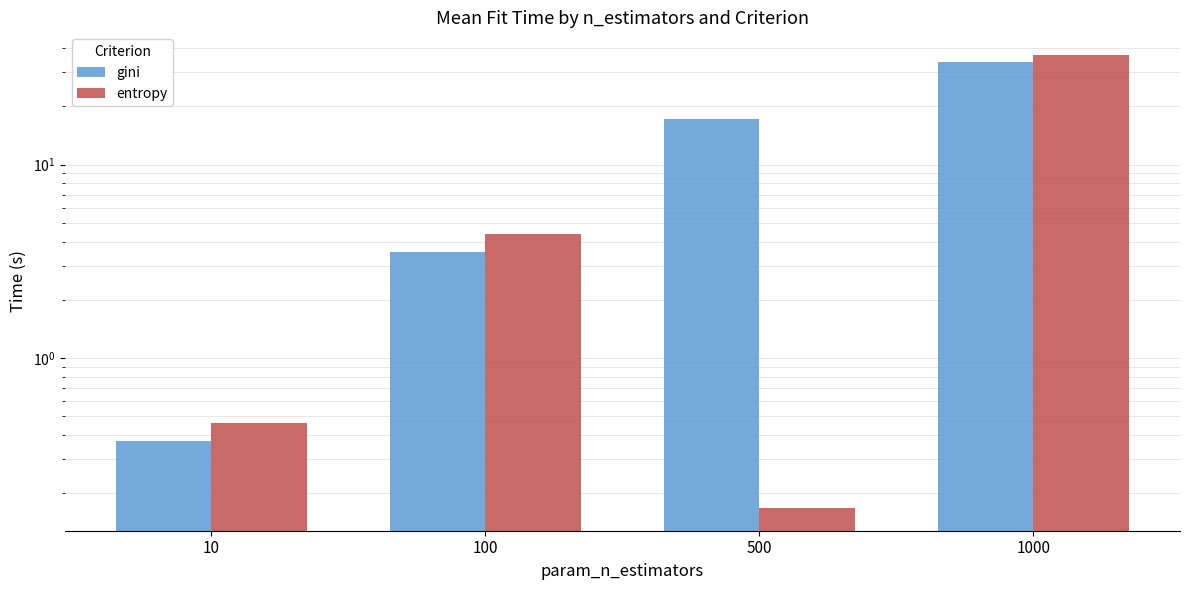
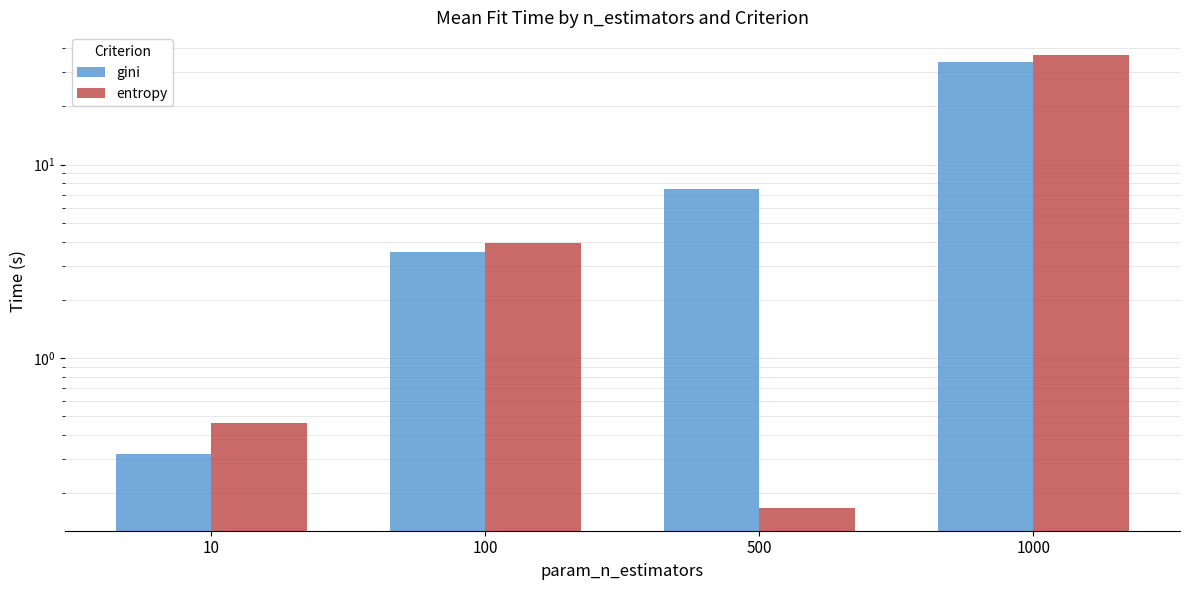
  {
    "gini": {
-     "10": 0.37,
+     "10": 0.32,
      "100": 3.5,
-     "500": 17,
+     "500": 7.5,
      "1000": 34
    },
    "entropy": {
      "10": 0.46,
-     "100": 4.4,
+     "100": 3.9,
      "500": 0.17,
      "1000": 37
    }
  }
